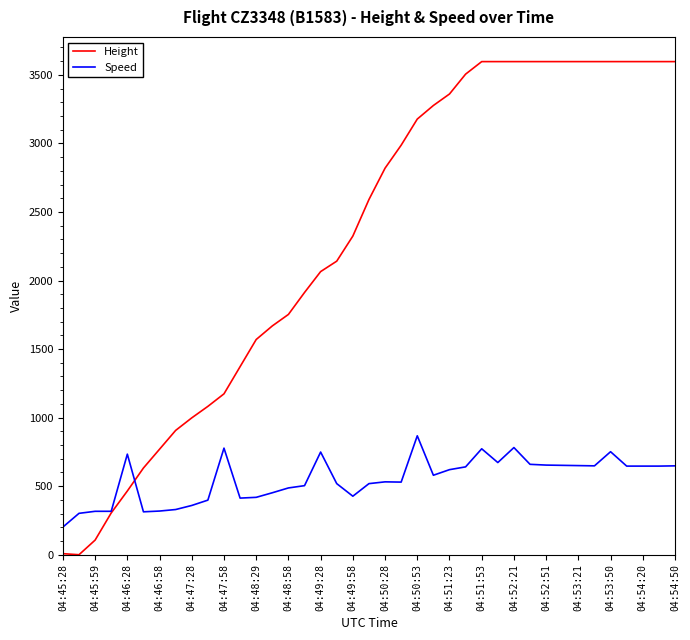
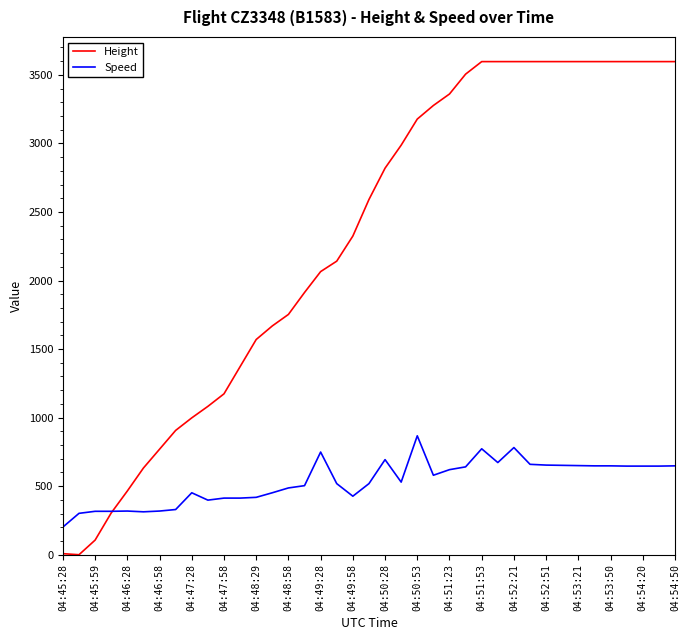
  {
    "Height": {
      "04:45:28": 10,
      "04:45:59": 110,
      "04:46:28": 460,
      "04:46:58": 770,
      "04:47:28": 1000,
      "04:47:58": 1170,
      "04:48:29": 1570,
      "04:48:58": 1750,
      "04:49:28": 2070,
      "04:49:58": 2320,
      "04:50:28": 2820,
      "04:50:53": 3180,
      "04:51:23": 3360,
      "04:51:53": 3600,
      "04:52:21": 3600,
      "04:52:51": 3600,
      "04:53:21": 3600,
      "04:53:50": 3600,
      "04:54:20": 3600,
      "04:54:50": 3600
    },
    "Speed": {
      "04:45:28": 200,
      "04:45:59": 320,
-     "04:46:28": 730,
+     "04:46:28": 320,
      "04:46:58": 320,
-     "04:47:28": 360,
-     "04:47:58": 780,
+     "04:47:28": 450,
+     "04:47:58": 410,
      "04:48:29": 420,
      "04:48:58": 490,
      "04:49:28": 750,
      "04:49:58": 430,
-     "04:50:28": 530,
+     "04:50:28": 690,
      "04:50:53": 870,
      "04:51:23": 620,
      "04:51:53": 770,
      "04:52:21": 780,
      "04:52:51": 650,
      "04:53:21": 650,
-     "04:53:50": 750,
+     "04:53:50": 650,
      "04:54:20": 650,
      "04:54:50": 650
    }
  }
